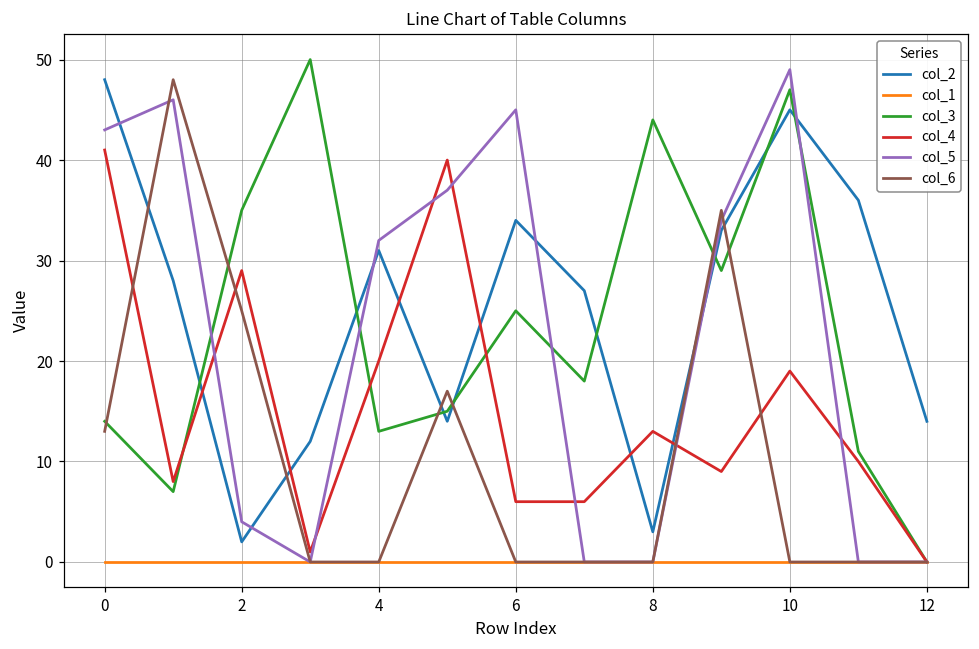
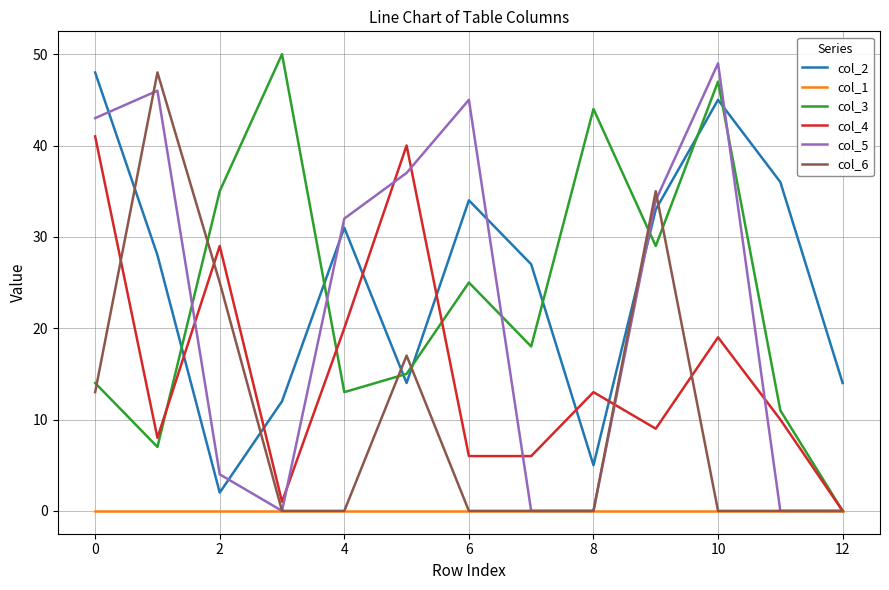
  {
    "col_2": {
      "0": 48,
      "2": 2,
      "4": 31,
      "6": 34,
-     "8": 3,
+     "8": 5,
      "10": 45,
      "12": 14
    },
    "col_1": {
      "0": 0,
      "2": 0
    },
    "col_3": {
      "0": 14,
      "2": 35,
      "4": 13,
      "6": 25,
      "8": 44,
      "10": 47
    },
    "col_4": {
      "0": 41,
      "2": 29,
      "4": 20,
      "6": 6,
      "8": 13,
      "10": 19
    },
    "col_5": {
      "0": 43,
      "2": 4,
      "4": 32,
      "6": 45,
      "10": 49
    },
    "col_6": {
      "0": 13,
      "2": 25
    }
  }
